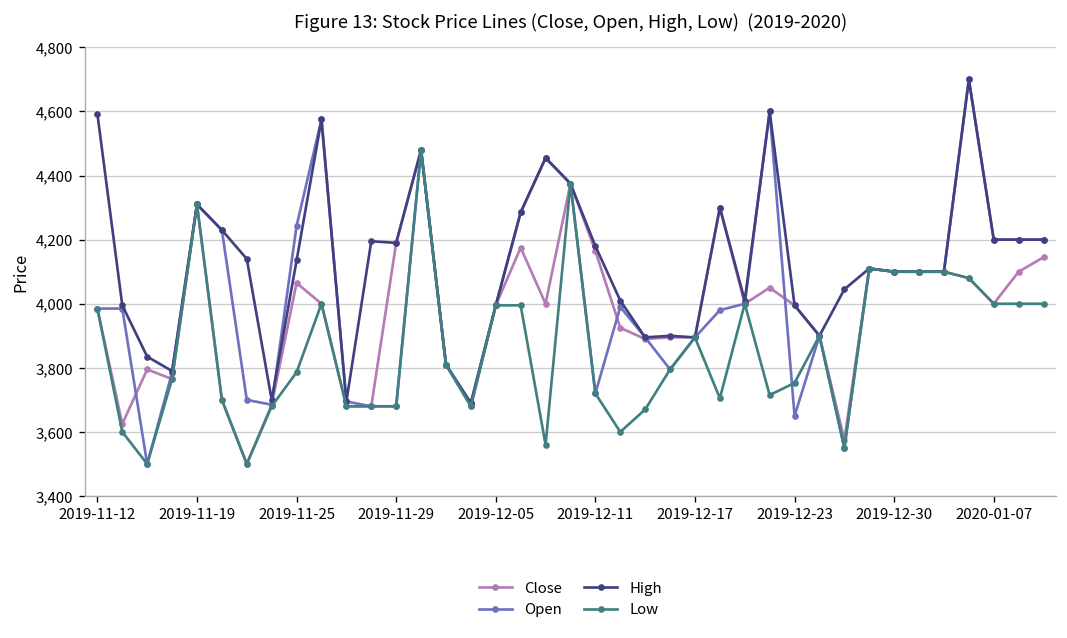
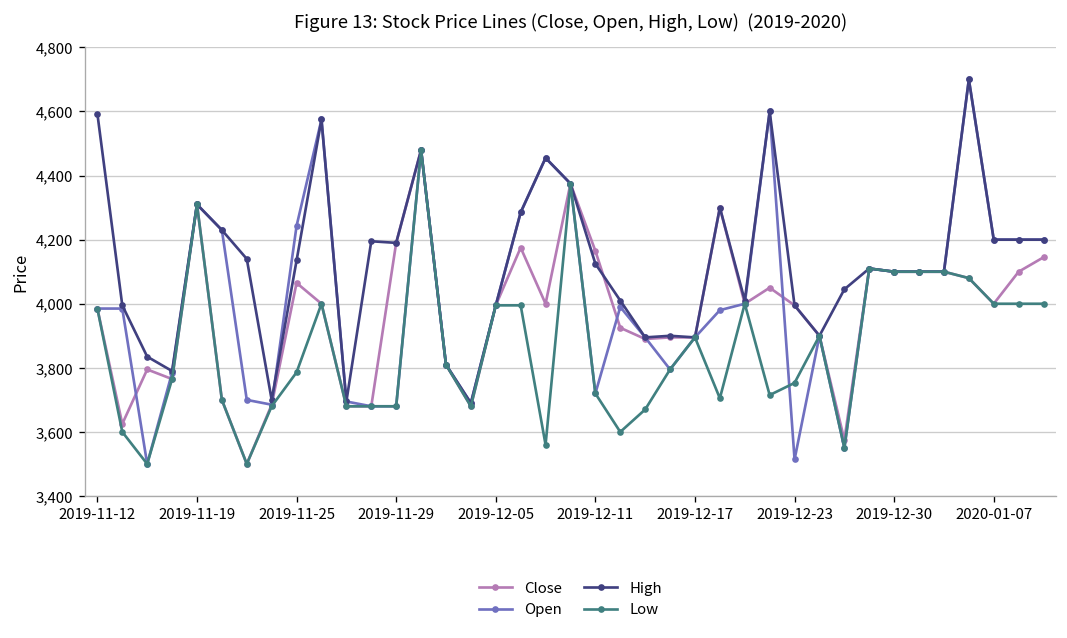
  {
    "Close": {
      "2019-11-25": "4,070",
      "2019-12-11": "4,170"
    },
    "Open": {
      "2019-11-25": "4,240",
-     "2019-12-23": "3,650"
+     "2019-12-23": "3,510"
    },
    "High": {
      "2019-11-12": "4,590",
      "2019-11-25": "4,140",
-     "2019-12-11": "4,180"
+     "2019-12-11": "4,130"
    },
    "Low": {
      "2019-11-25": "3,790",
      "2019-12-23": "3,750"
    }
  }
